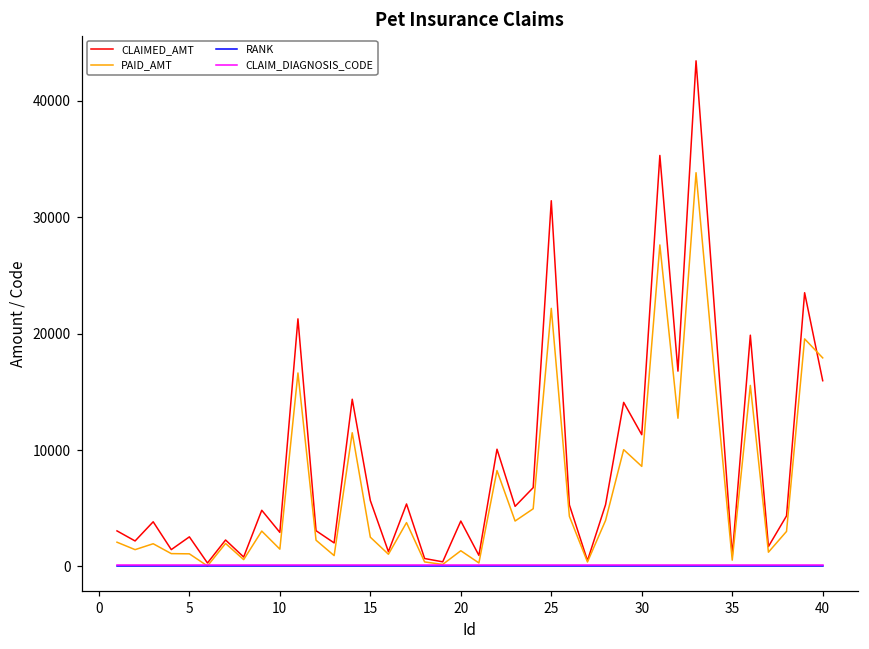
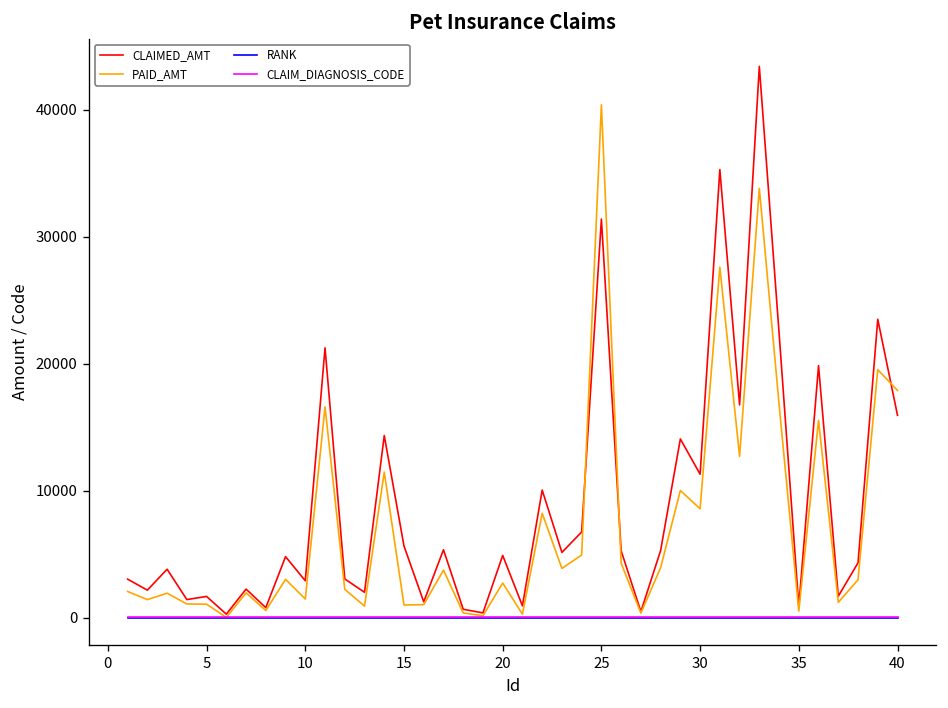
  {
    "CLAIMED_AMT": {
-     "5": 2500,
+     "5": 1700,
      "10": 2900,
      "15": 5700,
-     "20": 3900,
+     "20": 4900,
      "25": 31400,
      "30": 11300,
      "35": 900,
      "40": 16000
    },
    "PAID_AMT": {
      "5": 1100,
      "10": 1500,
-     "15": 2500,
-     "20": 1300,
-     "25": 22200,
+     "15": 1000,
+     "20": 2700,
+     "25": 40400,
      "30": 8600,
      "35": 500,
      "40": 17900
    }
  }
